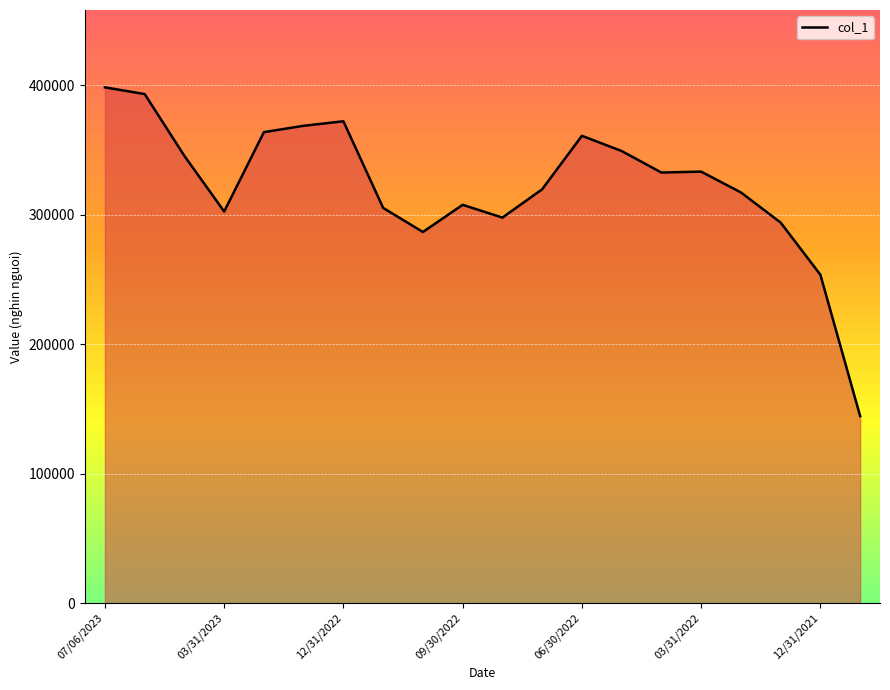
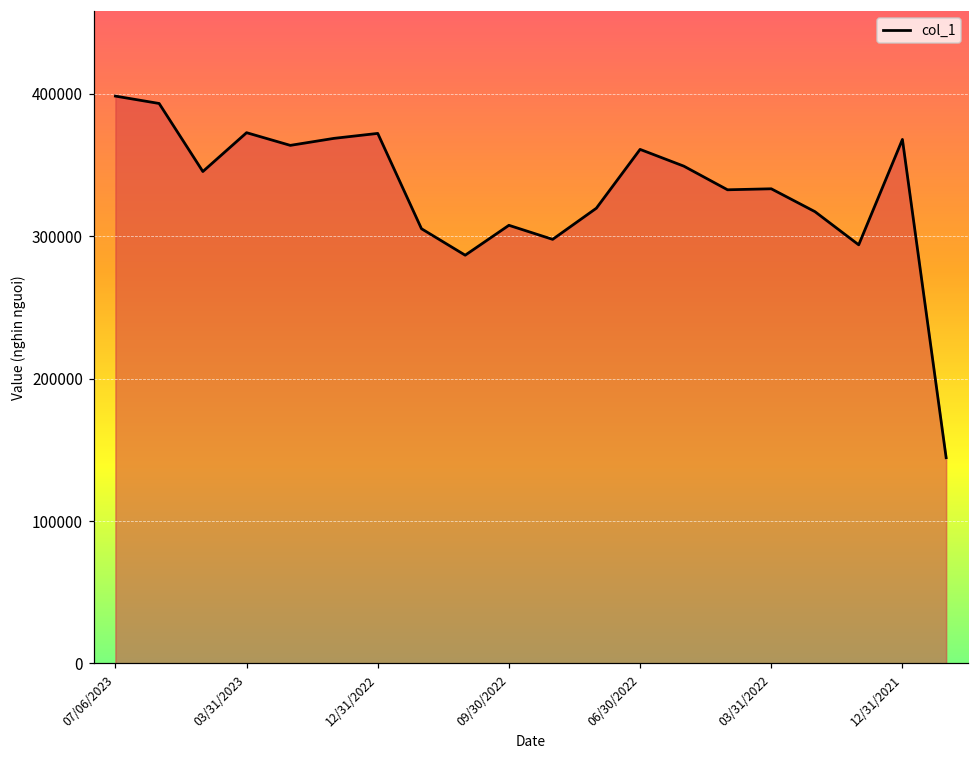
  {
    "07/06/2023": 398000,
-   "03/31/2023": 303000,
+   "03/31/2023": 373000,
    "12/31/2022": 372000,
    "09/30/2022": 308000,
    "06/30/2022": 361000,
    "03/31/2022": 333000,
-   "12/31/2021": 254000
+   "12/31/2021": 368000
  }
